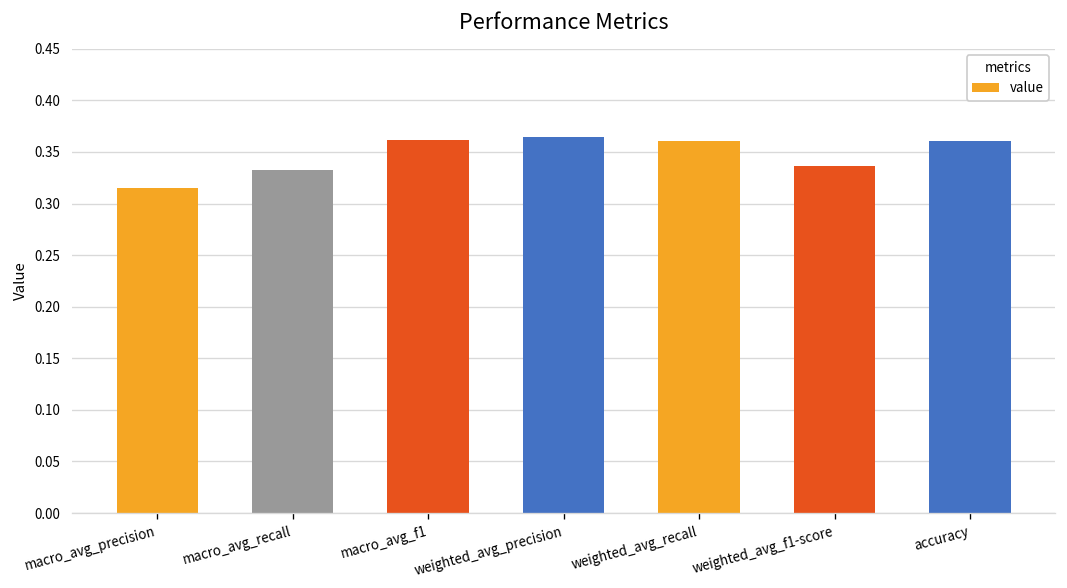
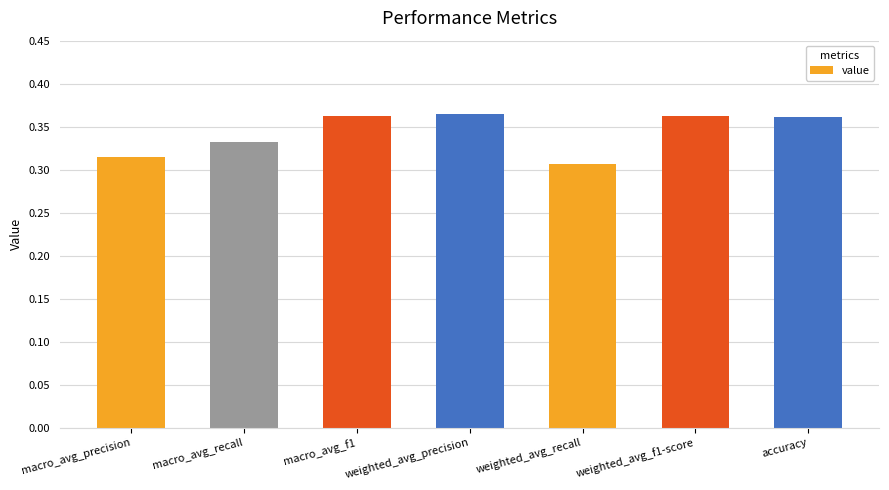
  {
    "macro_avg_precision": 0.31,
    "macro_avg_recall": 0.33,
    "macro_avg_f1": 0.36,
    "weighted_avg_precision": 0.36,
-   "weighted_avg_recall": 0.36,
-   "weighted_avg_f1-score": 0.34,
+   "weighted_avg_recall": 0.31,
+   "weighted_avg_f1-score": 0.36,
    "accuracy": 0.36
  }
